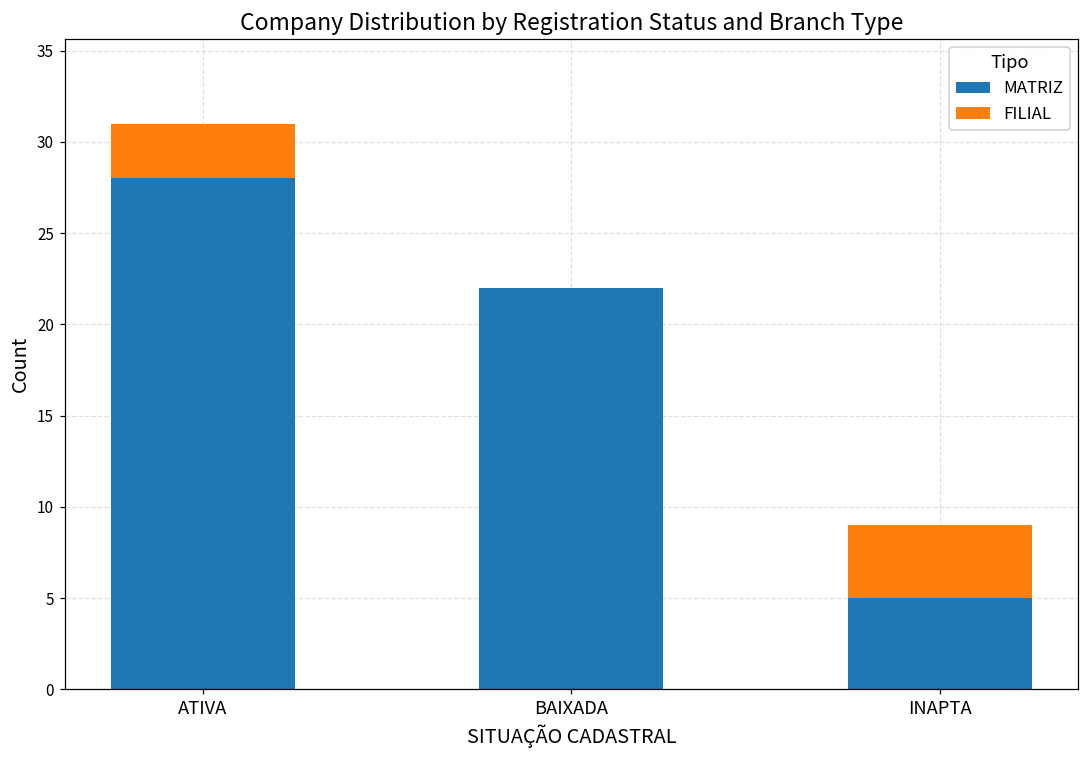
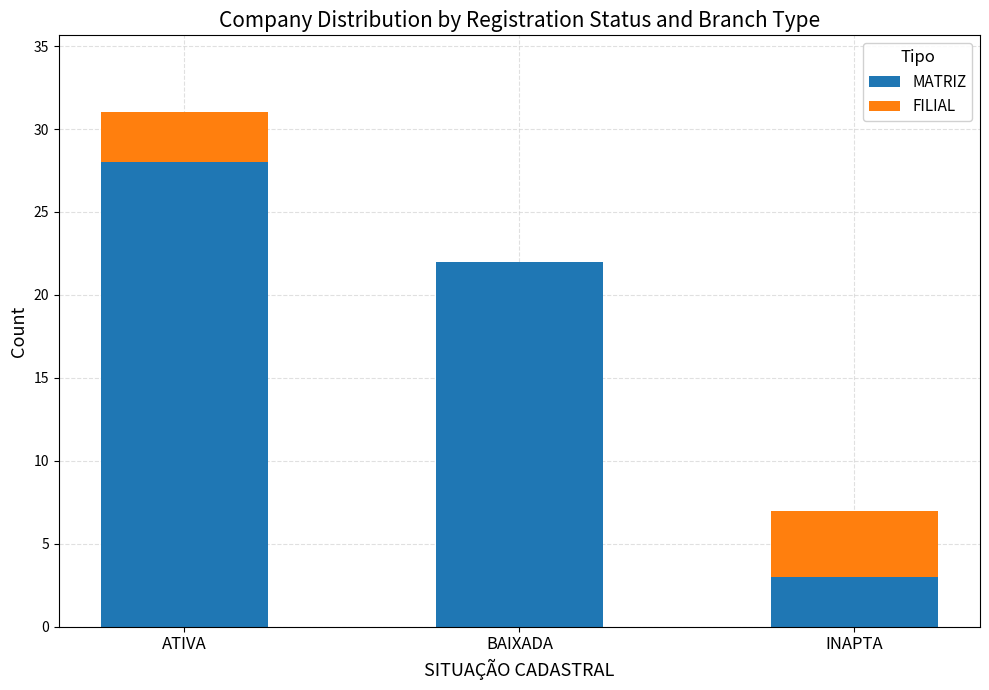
  {
    "MATRIZ": {
      "ATIVA": 28,
      "BAIXADA": 22,
-     "INAPTA": 5
+     "INAPTA": 3
    },
    "FILIAL": {
      "ATIVA": 3,
      "BAIXADA": 0,
      "INAPTA": 4
    }
  }
